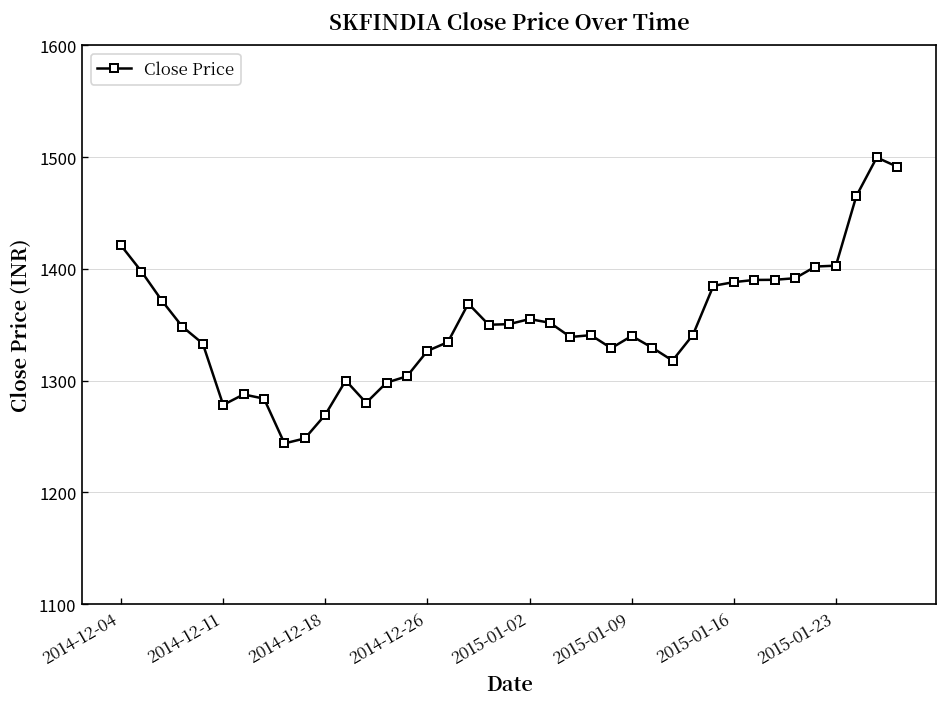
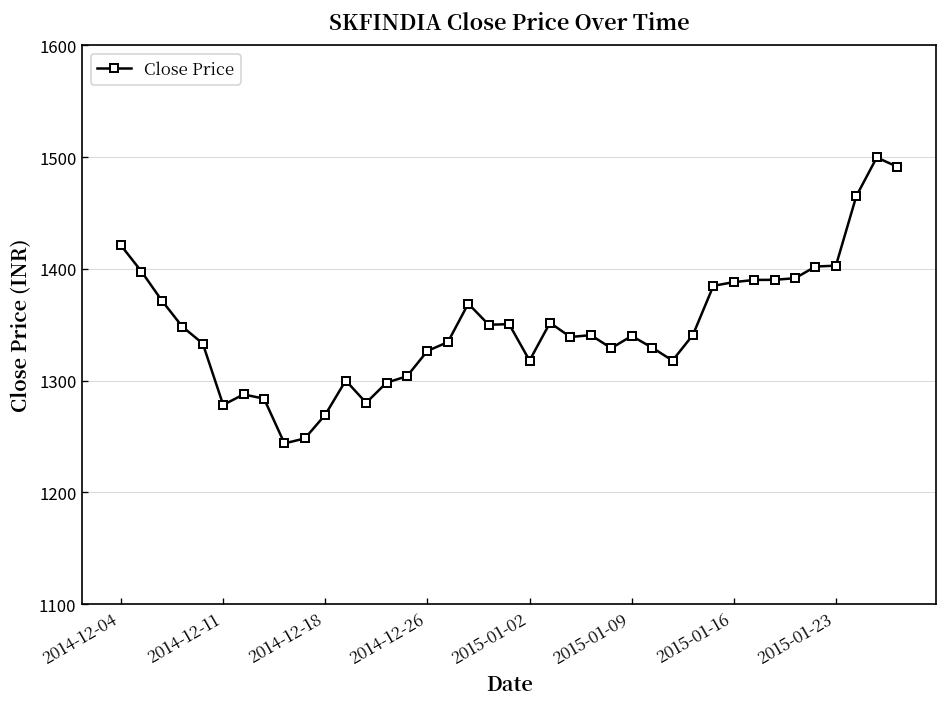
  {
    "2014-12-04": 1420,
    "2014-12-11": 1280,
    "2014-12-18": 1270,
    "2014-12-26": 1330,
-   "2015-01-02": 1360,
+   "2015-01-02": 1320,
    "2015-01-09": 1340,
    "2015-01-16": 1390,
    "2015-01-23": 1400
  }
